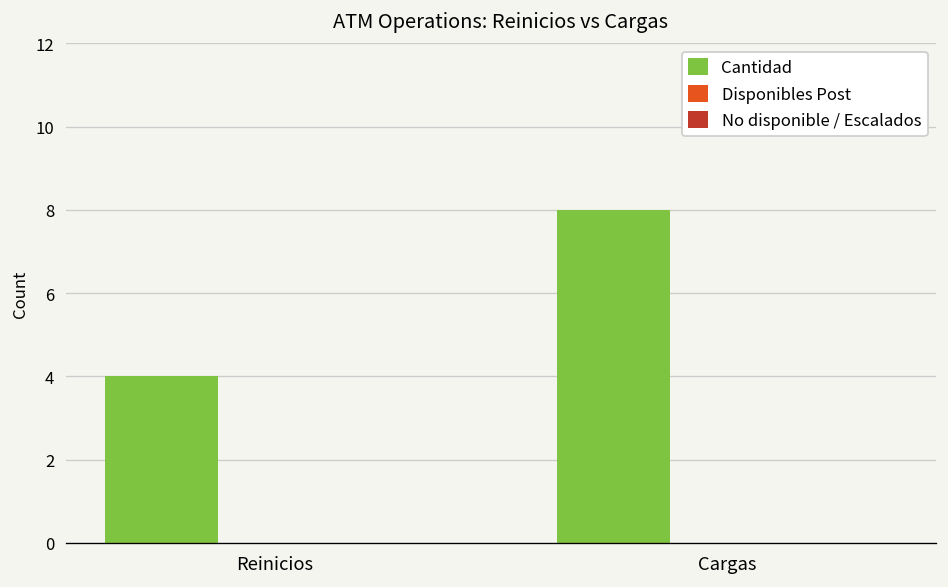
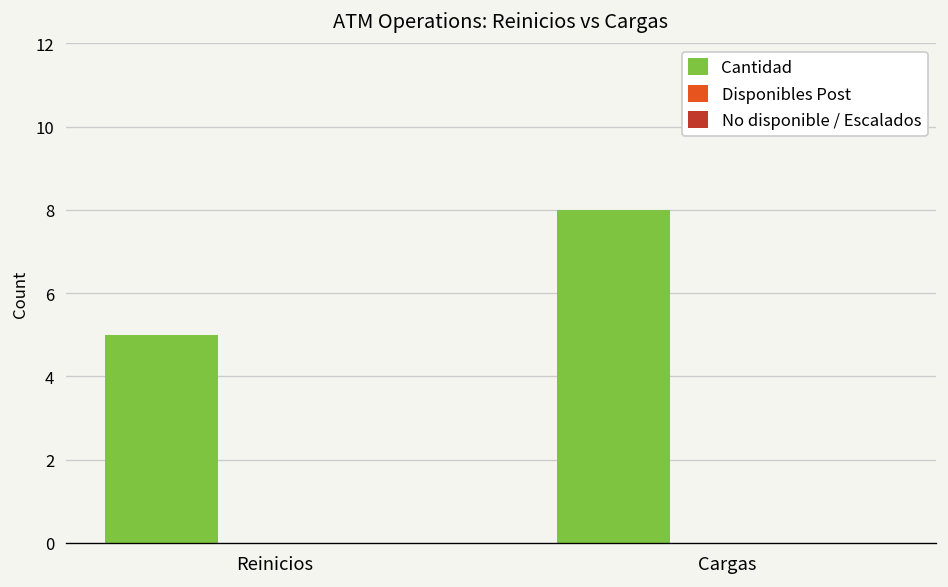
  {
    "Cantidad": {
-     "Reinicios": 4,
+     "Reinicios": 5,
      "Cargas": 8
    }
  }
